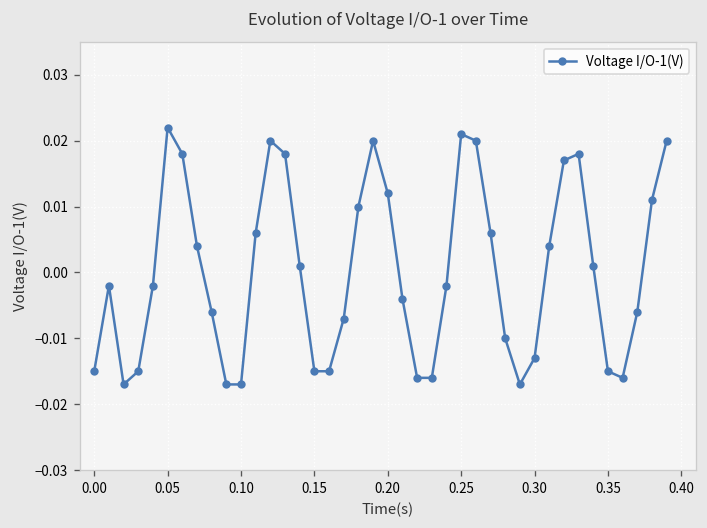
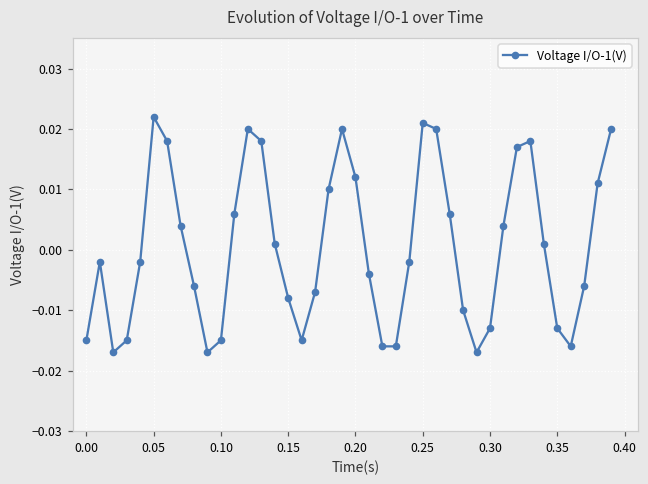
  {
    "0.00": -0.015,
    "0.05": 0.022,
-   "0.10": -0.017,
-   "0.15": -0.015,
+   "0.10": -0.015,
+   "0.15": -0.008,
    "0.20": 0.012,
    "0.25": 0.021,
    "0.30": -0.013,
-   "0.35": -0.015
+   "0.35": -0.013
  }
